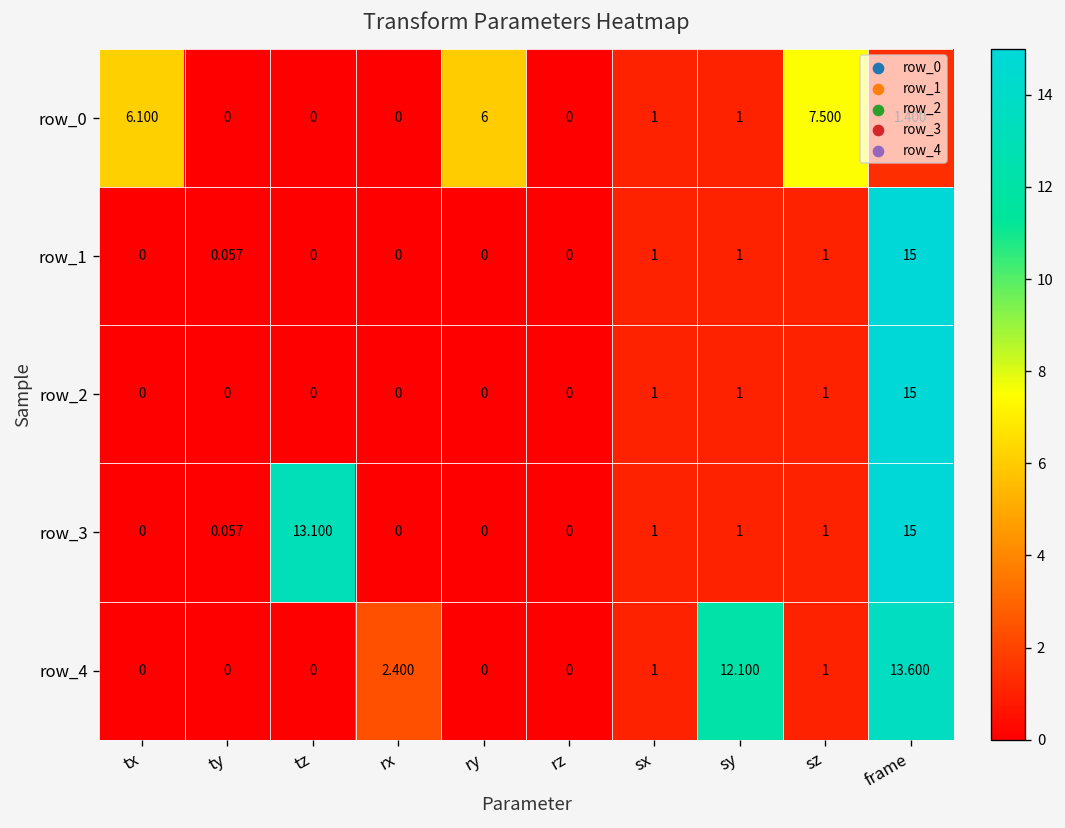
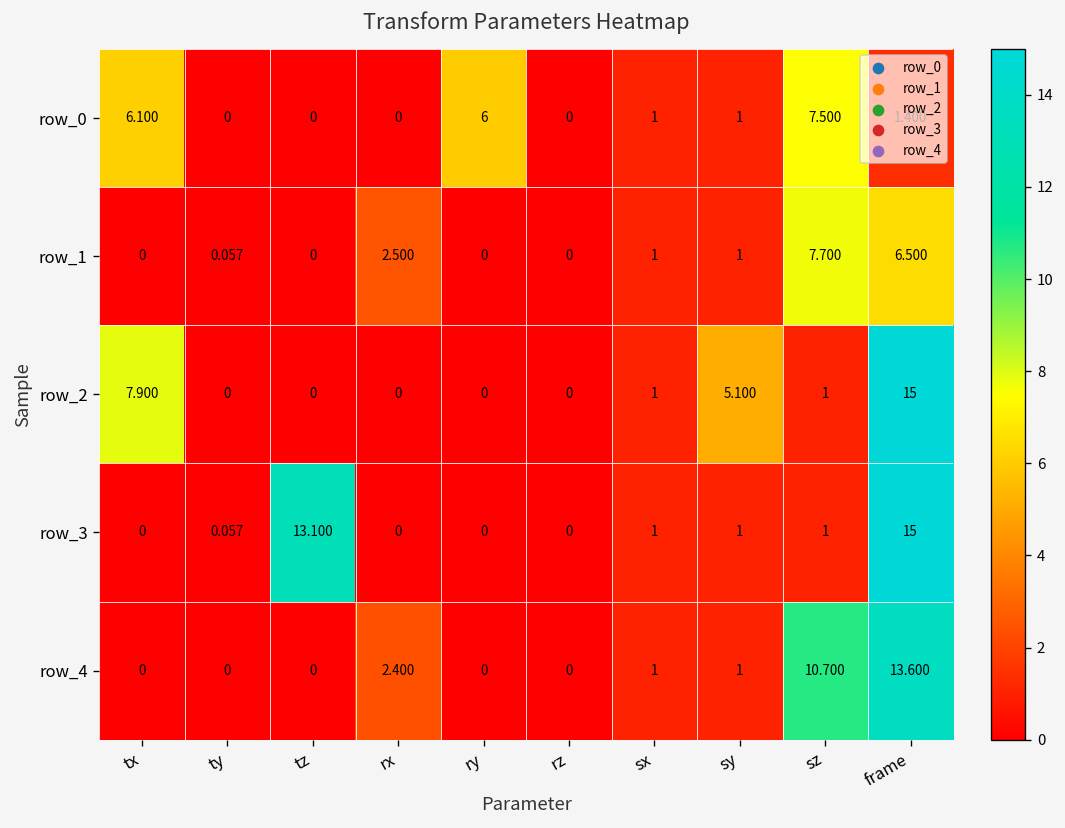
  {
    "row_0": {
      "tx": 6.100,
      "ty": 0,
      "tz": 0,
      "rx": 0,
      "ry": 6,
      "rz": 0,
      "sx": 1,
      "sy": 1,
      "sz": 7.500
    },
    "row_1": {
      "tx": 0,
      "ty": 0.057,
      "tz": 0,
-     "rx": 0,
+     "rx": 2.500,
      "ry": 0,
      "rz": 0,
      "sx": 1,
      "sy": 1,
-     "sz": 1,
-     "frame": 15
+     "sz": 7.700,
+     "frame": 6.500
    },
    "row_2": {
-     "tx": 0,
+     "tx": 7.900,
      "ty": 0,
      "tz": 0,
      "rx": 0,
      "ry": 0,
      "rz": 0,
      "sx": 1,
-     "sy": 1,
+     "sy": 5.100,
      "sz": 1,
      "frame": 15
    },
    "row_3": {
      "tx": 0,
      "ty": 0.057,
      "tz": 13.100,
      "rx": 0,
      "ry": 0,
      "rz": 0,
      "sx": 1,
      "sy": 1,
      "sz": 1,
      "frame": 15
    },
    "row_4": {
      "tx": 0,
      "ty": 0,
      "tz": 0,
      "rx": 2.400,
      "ry": 0,
      "rz": 0,
      "sx": 1,
-     "sy": 12.100,
-     "sz": 1,
+     "sy": 1,
+     "sz": 10.700,
      "frame": 13.600
    }
  }
